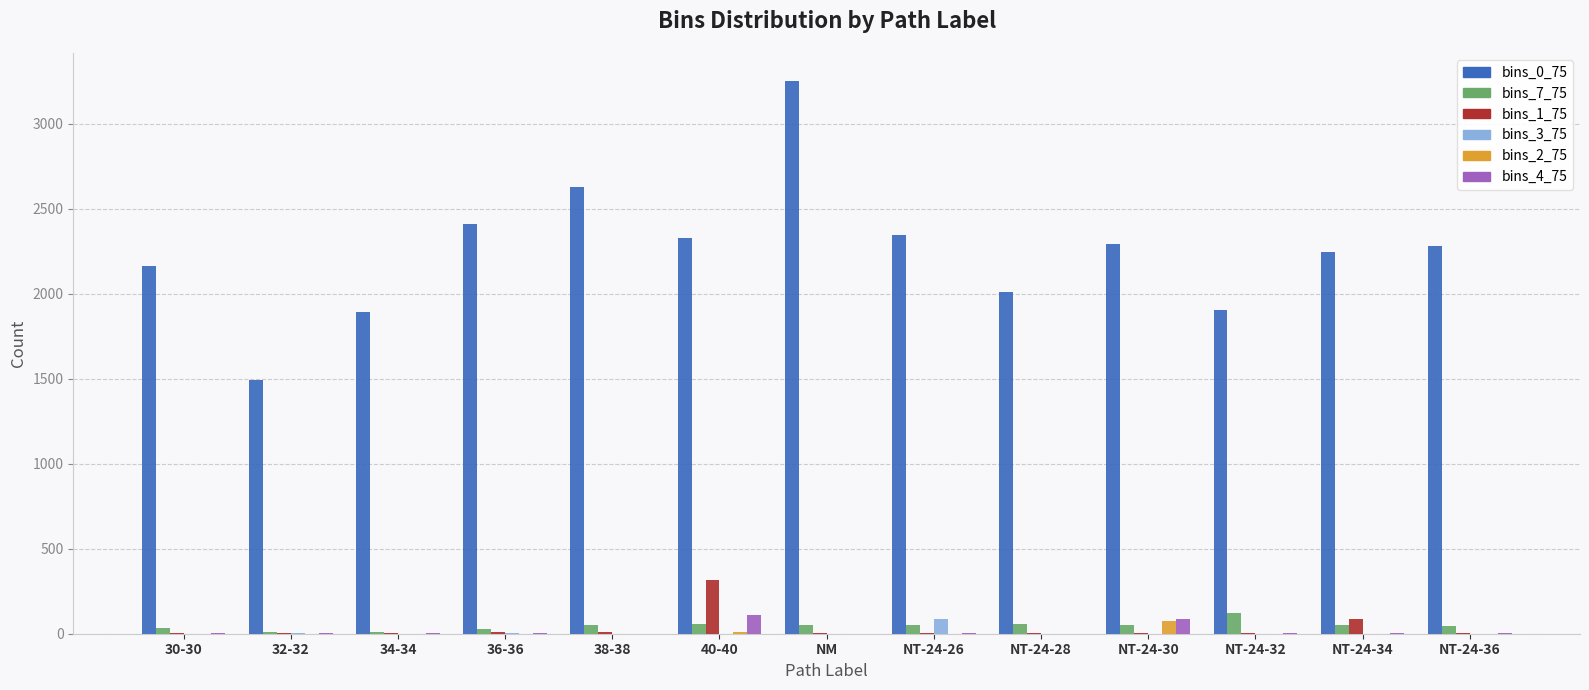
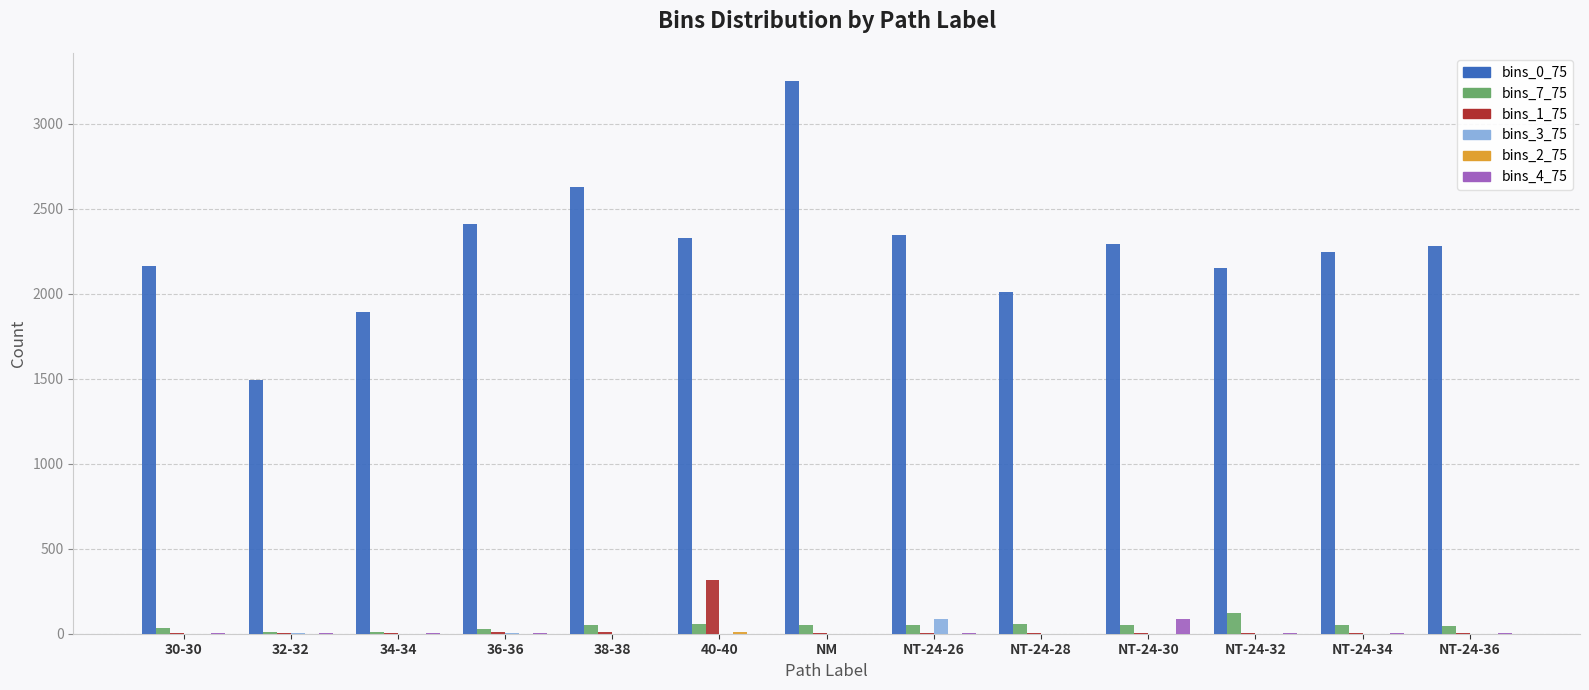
  {
    "bins_0_75": {
      "30-30": 2170,
      "32-32": 1490,
      "34-34": 1900,
      "36-36": 2410,
      "38-38": 2630,
      "40-40": 2330,
      "NM": 3260,
      "NT-24-26": 2350,
      "NT-24-28": 2010,
      "NT-24-30": 2290,
-     "NT-24-32": 1900,
+     "NT-24-32": 2150,
      "NT-24-34": 2250,
      "NT-24-36": 2280
    },
    "bins_7_75": {
      "30-30": 40,
      "36-36": 30,
      "38-38": 50,
      "40-40": 60,
      "NM": 50,
      "NT-24-26": 50,
      "NT-24-28": 60,
      "NT-24-30": 50,
      "NT-24-32": 120,
      "NT-24-34": 50,
      "NT-24-36": 50
    },
    "bins_1_75": {
      "40-40": 320,
-     "NT-24-34": 80
+     "NT-24-34": 0
    },
    "bins_3_75": {
      "34-34": 0,
      "NT-24-26": 80
    },
    "bins_2_75": {
      "34-34": 0,
      "38-38": 0,
      "NM": 0,
      "NT-24-26": 0,
      "NT-24-28": 0,
-     "NT-24-30": 70,
+     "NT-24-30": 0,
      "NT-24-32": 0,
      "NT-24-34": 0,
      "NT-24-36": 0
    },
    "bins_4_75": {
-     "40-40": 110,
+     "40-40": 0,
      "NT-24-30": 90
    }
  }
